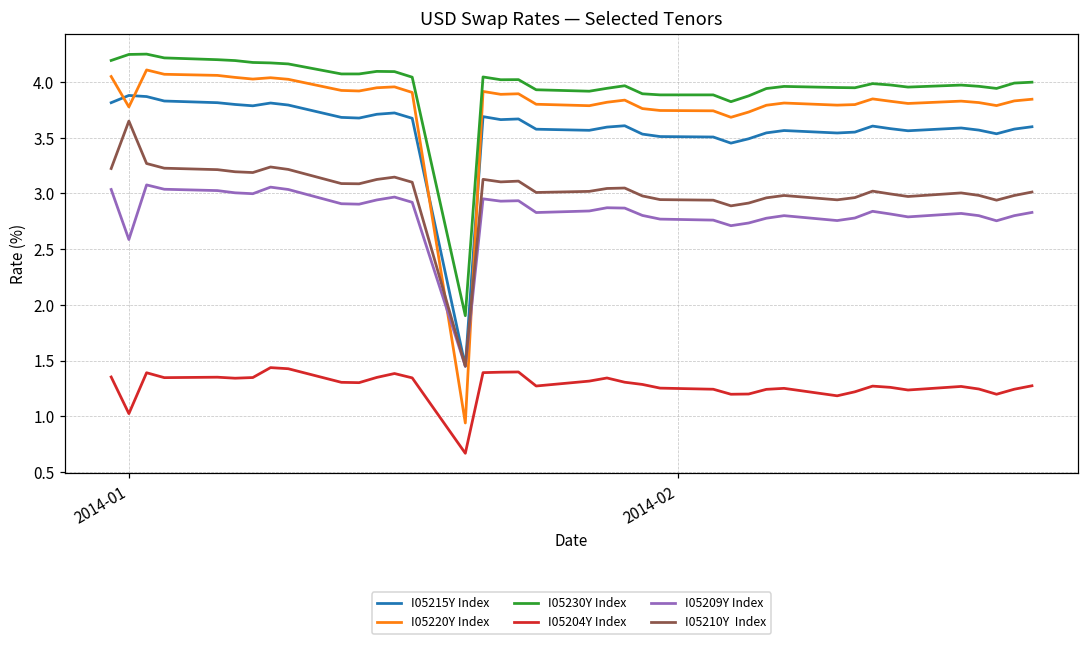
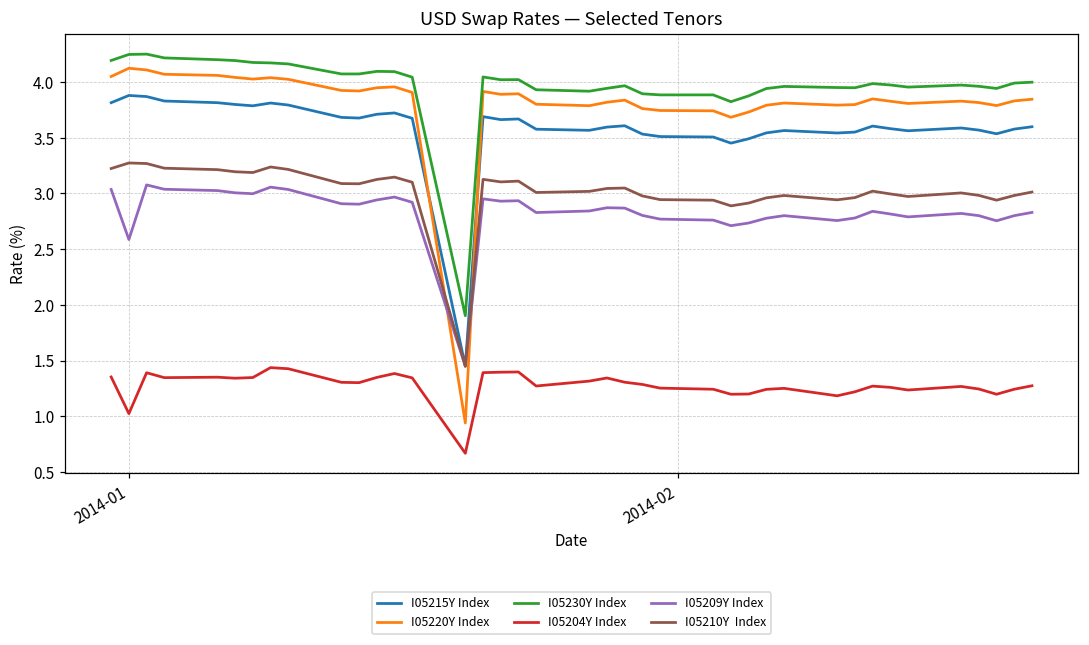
  {
    "I05215Y Index": {
      "2014-01": 3.88
    },
    "I05220Y Index": {
-     "2014-01": 3.78
+     "2014-01": 4.12
    },
    "I05230Y Index": {
      "2014-01": 4.25
    },
    "I05204Y Index": {
      "2014-01": 1.02
    },
    "I05209Y Index": {
      "2014-01": 2.59
    },
    "I05210Y Index": {
-     "2014-01": 3.65
+     "2014-01": 3.27
    }
  }
